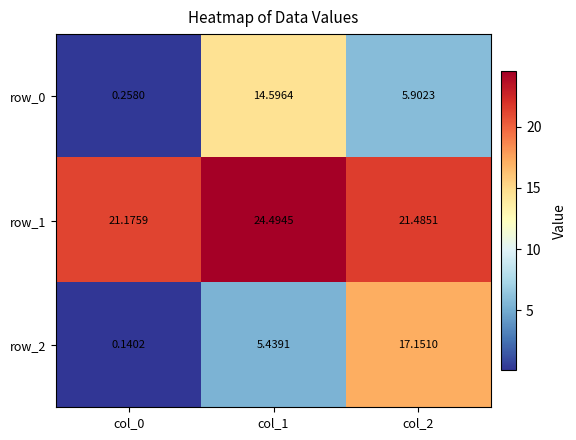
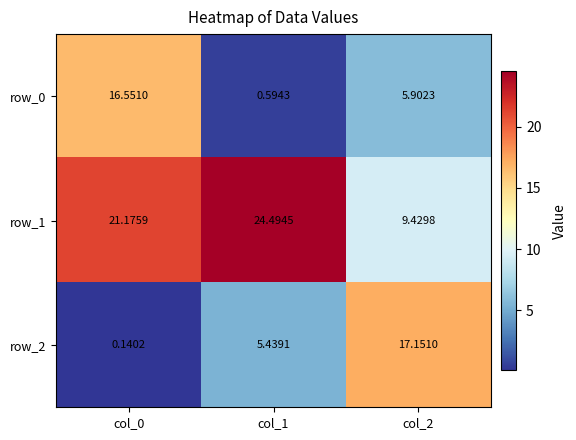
  {
    "row_0": {
-     "col_0": 0.2580,
-     "col_1": 14.5964,
+     "col_0": 16.5510,
+     "col_1": 0.5943,
      "col_2": 5.9023
    },
    "row_1": {
      "col_0": 21.1759,
      "col_1": 24.4945,
-     "col_2": 21.4851
+     "col_2": 9.4298
    },
    "row_2": {
      "col_0": 0.1402,
      "col_1": 5.4391,
      "col_2": 17.1510
    }
  }
